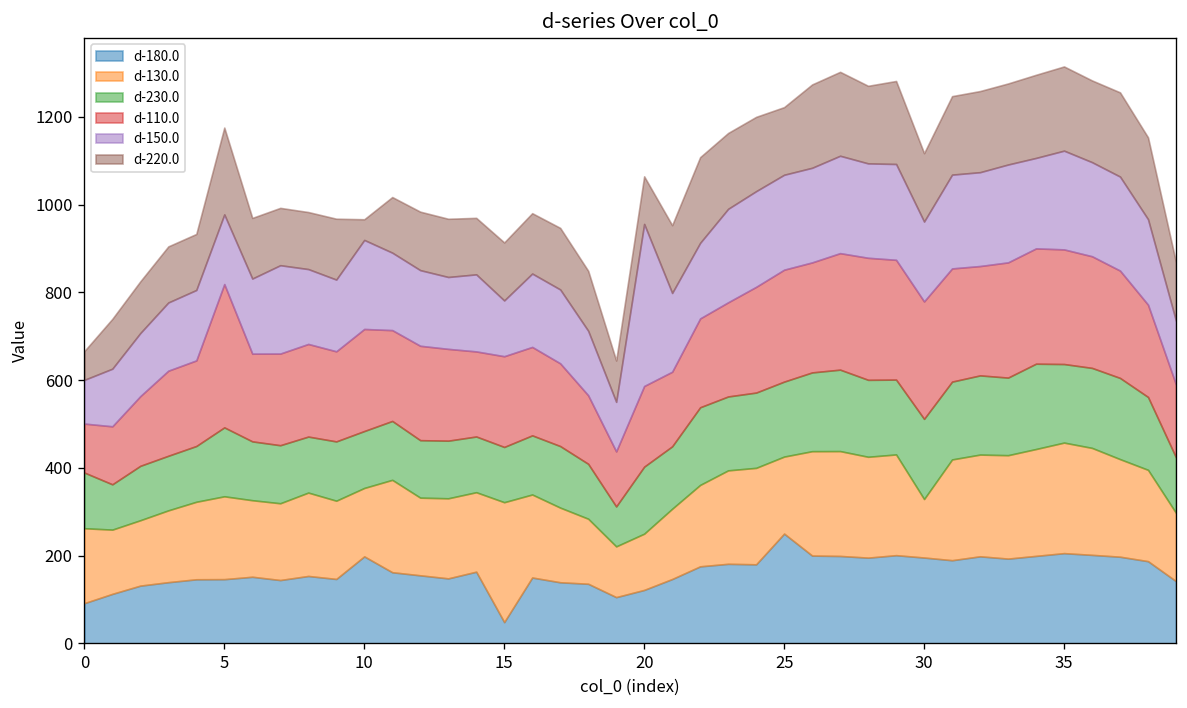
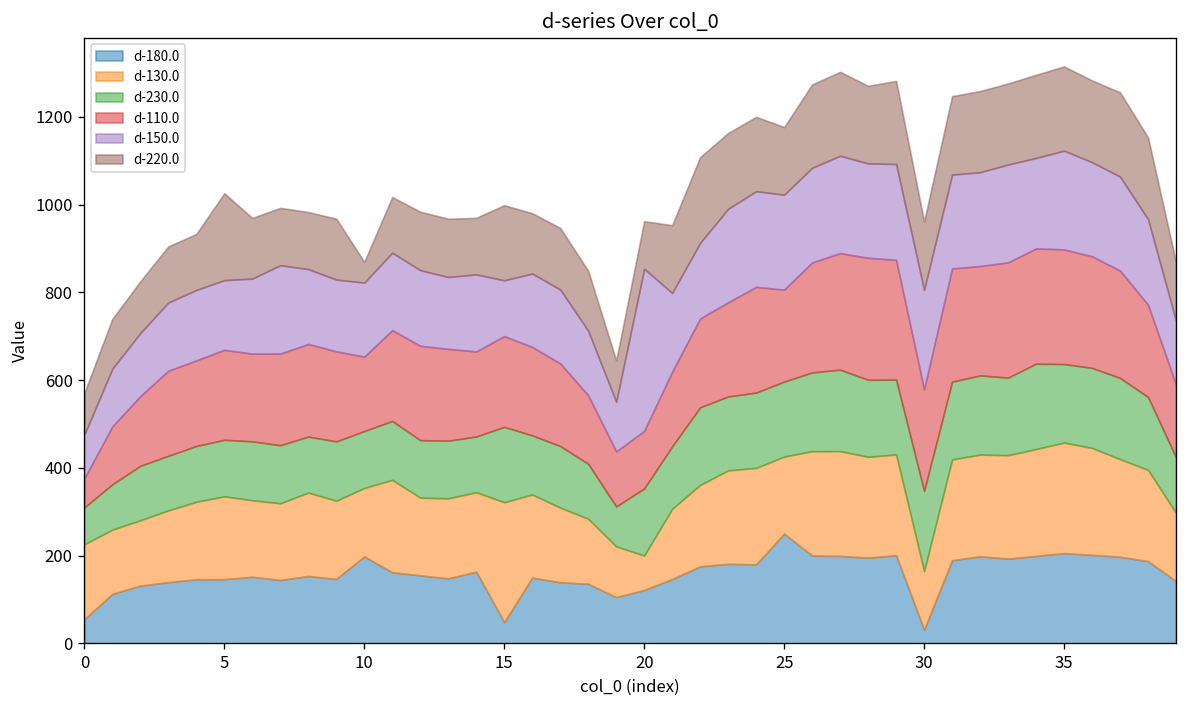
  {
    "d-180.0": {
-     "0": 90,
+     "0": 60,
      "5": 150,
      "10": 200,
      "15": 50,
      "20": 120,
      "25": 250,
-     "30": 200,
+     "30": 30,
      "35": 210
    },
    "d-130.0": {
      "0": 170,
      "5": 190,
      "10": 160,
      "15": 270,
-     "20": 130,
+     "20": 80,
      "25": 180,
      "30": 130,
      "35": 250
    },
    "d-230.0": {
-     "0": 130,
-     "5": 160,
+     "0": 80,
+     "5": 130,
      "10": 130,
-     "15": 130,
+     "15": 170,
      "20": 150,
      "25": 170,
      "30": 180,
      "35": 180
    },
    "d-110.0": {
-     "0": 110,
-     "5": 330,
-     "10": 230,
+     "0": 70,
+     "5": 210,
+     "10": 170,
      "15": 210,
-     "20": 180,
-     "25": 260,
-     "30": 270,
+     "20": 130,
+     "25": 210,
+     "30": 230,
      "35": 260
    },
    "d-150.0": {
      "0": 100,
      "5": 160,
-     "10": 200,
+     "10": 170,
      "15": 130,
      "20": 370,
      "25": 220,
-     "30": 180,
+     "30": 230,
      "35": 230
    },
    "d-220.0": {
-     "0": 70,
+     "0": 90,
      "5": 200,
      "10": 50,
-     "15": 130,
+     "15": 170,
      "20": 110,
      "25": 150,
      "30": 160,
      "35": 190
    }
  }
